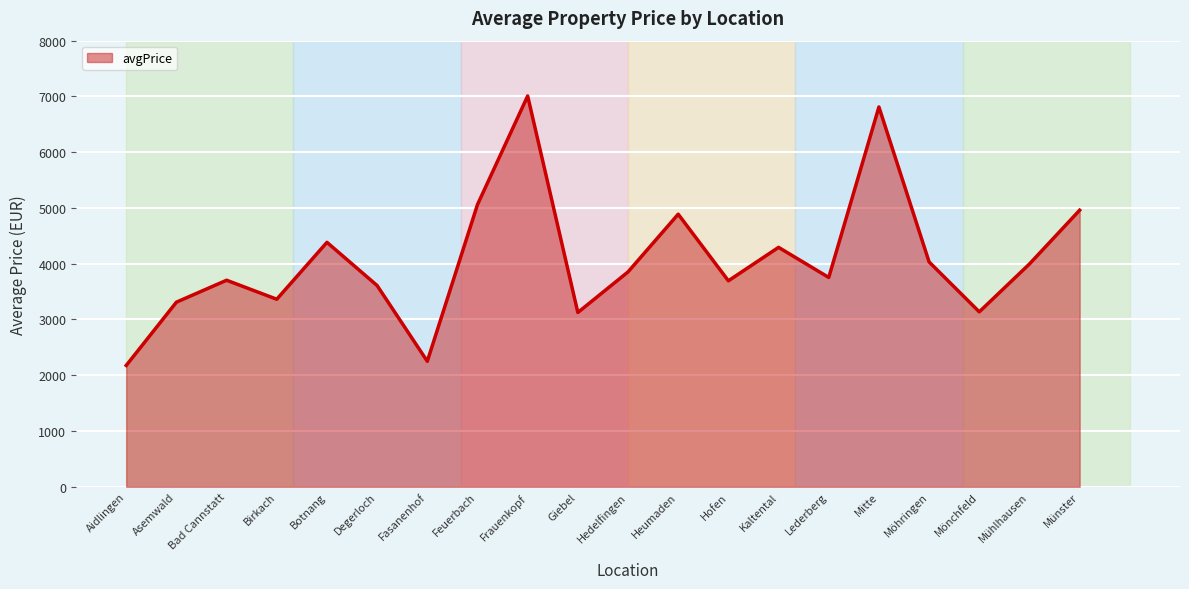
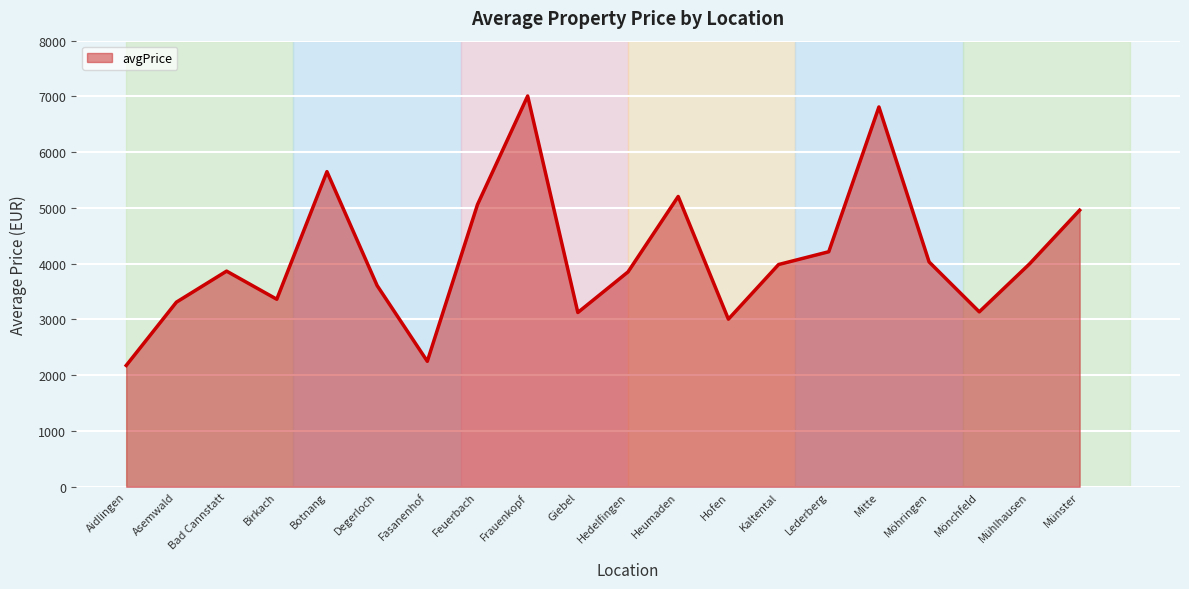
  {
    "Aidlingen": 2200,
    "Asemwald": 3300,
-   "Bad Cannstatt": 3700,
+   "Bad Cannstatt": 3900,
    "Birkach": 3400,
-   "Botnang": 4400,
+   "Botnang": 5700,
    "Degerloch": 3600,
    "Fasanenhof": 2200,
    "Feuerbach": 5100,
    "Frauenkopf": 7000,
    "Giebel": 3100,
    "Hedelfingen": 3900,
-   "Heumaden": 4900,
-   "Hofen": 3700,
-   "Kaltental": 4300,
-   "Lederberg": 3800,
+   "Heumaden": 5200,
+   "Hofen": 3000,
+   "Kaltental": 4000,
+   "Lederberg": 4200,
    "Mitte": 6800,
    "Möhringen": 4000,
    "Mönchfeld": 3100,
    "Mühlhausen": 4000,
    "Münster": 5000
  }
